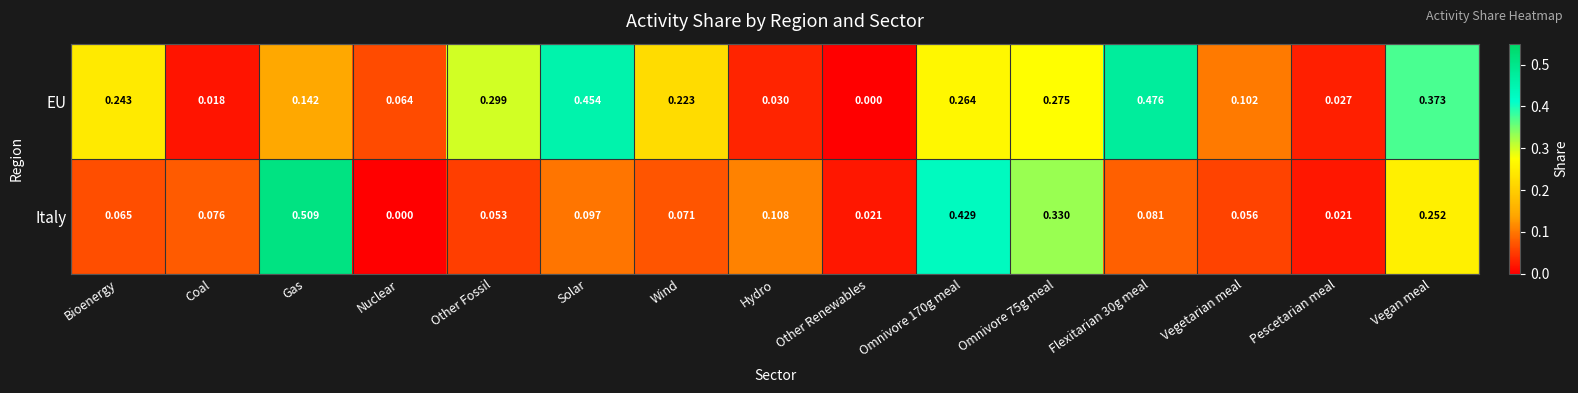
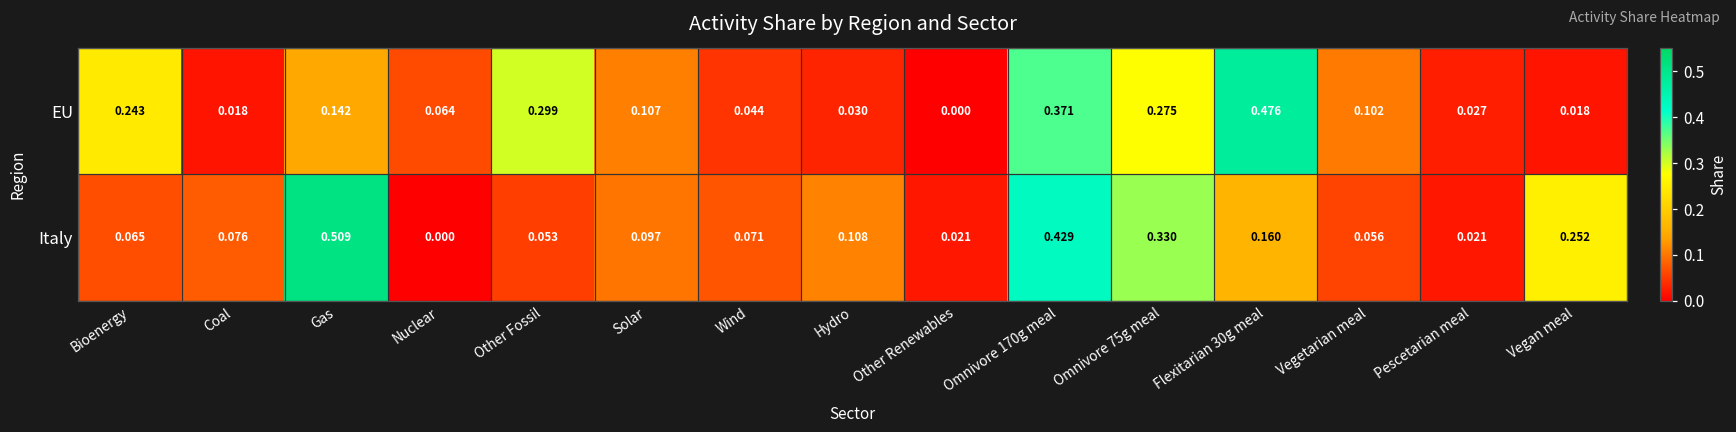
  {
    "EU": {
      "Bioenergy": 0.243,
      "Coal": 0.018,
      "Gas": 0.142,
      "Nuclear": 0.064,
      "Other Fossil": 0.299,
-     "Solar": 0.454,
-     "Wind": 0.223,
+     "Solar": 0.107,
+     "Wind": 0.044,
      "Hydro": 0.030,
      "Other Renewables": 0.000,
-     "Omnivore 170g meal": 0.264,
+     "Omnivore 170g meal": 0.371,
      "Omnivore 75g meal": 0.275,
      "Flexitarian 30g meal": 0.476,
      "Vegetarian meal": 0.102,
      "Pescetarian meal": 0.027,
-     "Vegan meal": 0.373
+     "Vegan meal": 0.018
    },
    "Italy": {
      "Bioenergy": 0.065,
      "Coal": 0.076,
      "Gas": 0.509,
      "Nuclear": 0.000,
      "Other Fossil": 0.053,
      "Solar": 0.097,
      "Wind": 0.071,
      "Hydro": 0.108,
      "Other Renewables": 0.021,
      "Omnivore 170g meal": 0.429,
      "Omnivore 75g meal": 0.330,
-     "Flexitarian 30g meal": 0.081,
+     "Flexitarian 30g meal": 0.160,
      "Vegetarian meal": 0.056,
      "Pescetarian meal": 0.021,
      "Vegan meal": 0.252
    }
  }
